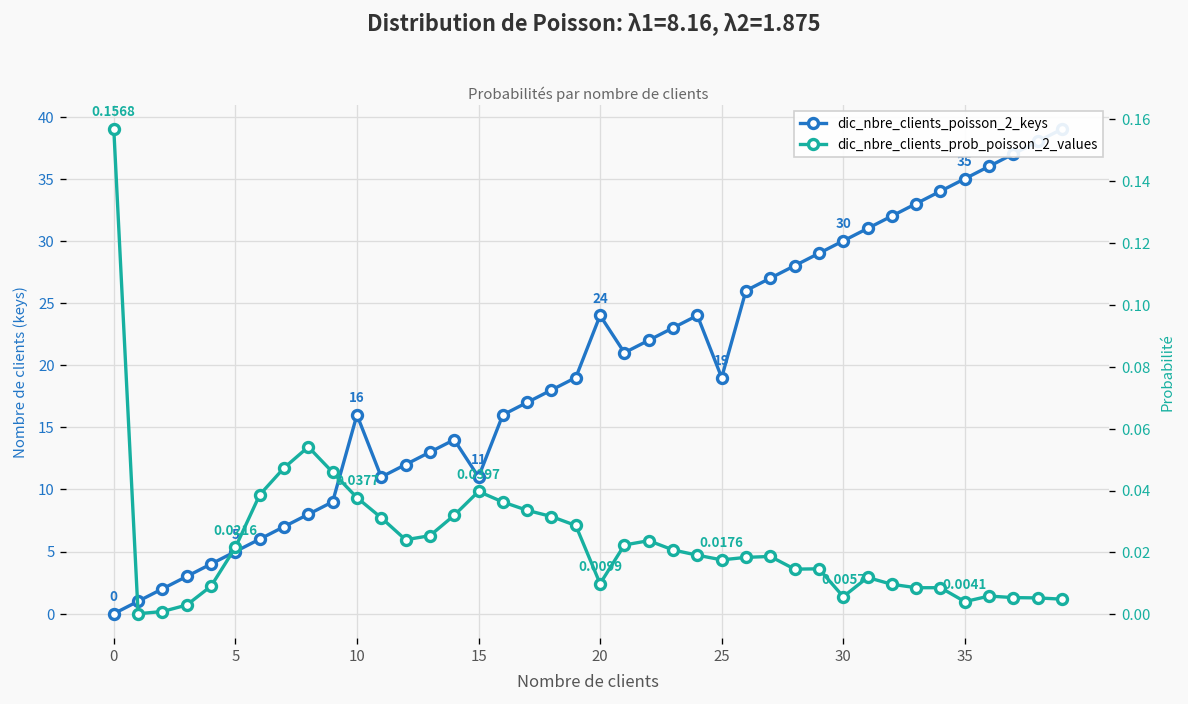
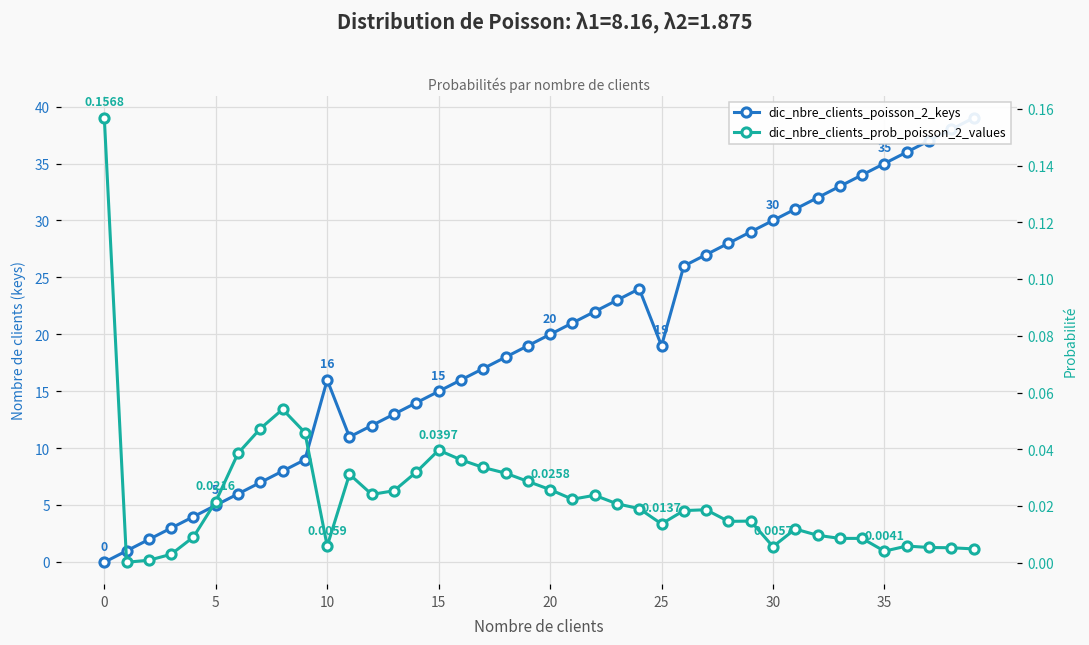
  {
    "dic_nbre_clients_poisson_2_keys": {
      "0": 0,
      "10": 16,
-     "15": 11,
-     "20": 24,
+     "15": 15,
+     "20": 20,
      "25": 19,
      "30": 30,
      "35": 35
    },
    "dic_nbre_clients_prob_poisson_2_values": {
      "0": 0.1568,
      "5": 0.0216,
-     "10": 0.0377,
+     "10": 0.0059,
      "15": 0.0397,
-     "20": 0.0099,
-     "25": 0.0176,
+     "20": 0.0258,
+     "25": 0.0137,
      "30": 0.0057,
      "35": 0.0041
    }
  }
